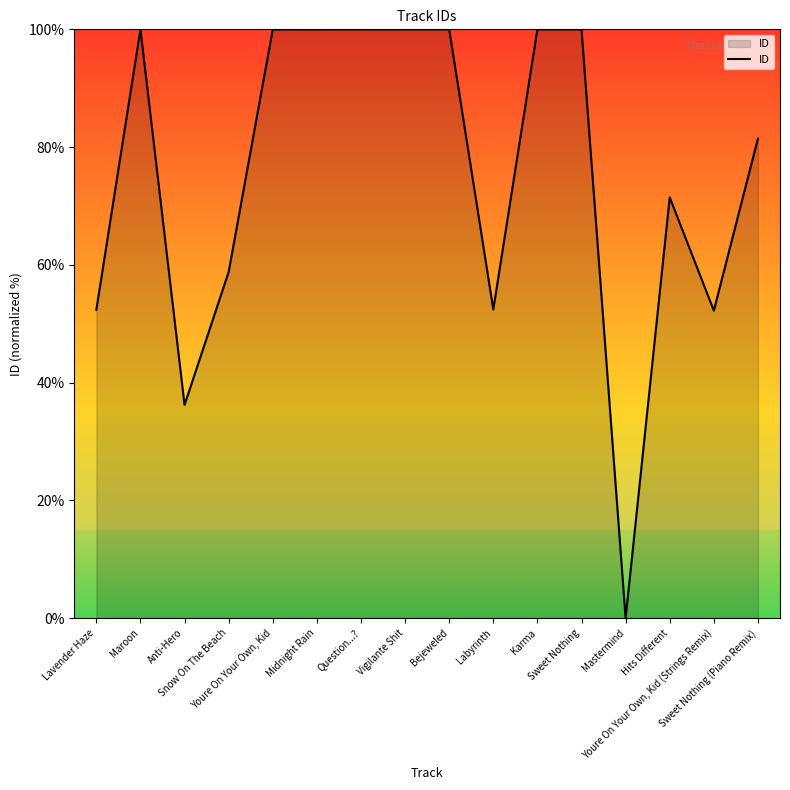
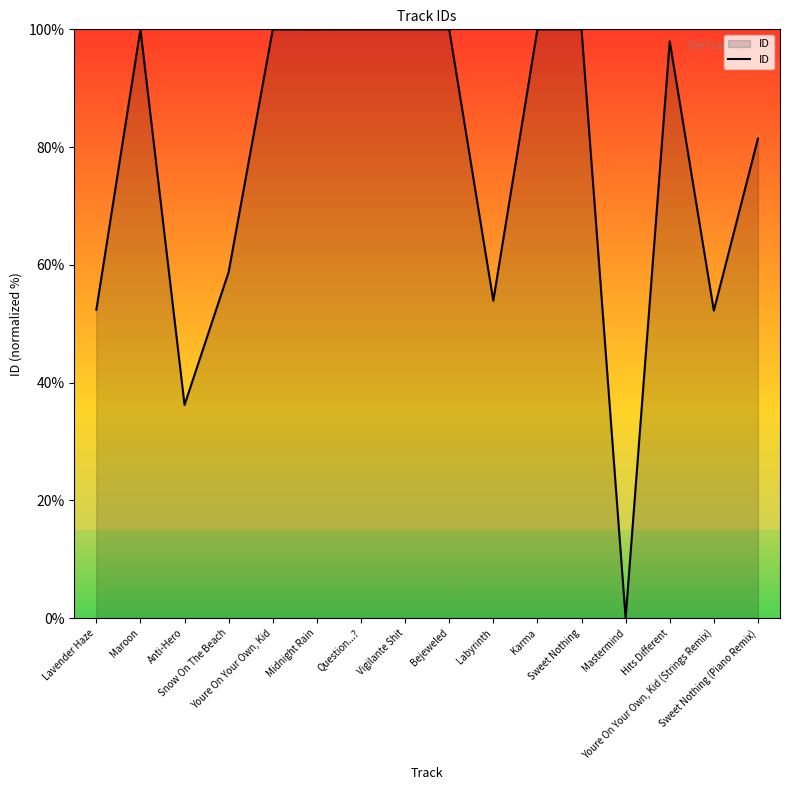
  {
    "Lavender Haze": "52%",
    "Maroon": "100%",
    "Anti-Hero": "36%",
    "Snow On The Beach": "59%",
    "Youre On Your Own, Kid": "100%",
    "Midnight Rain": "100%",
    "Question...?": "100%",
    "Vigilante Shit": "100%",
    "Bejeweled": "100%",
-   "Labyrinth": "52%",
+   "Labyrinth": "54%",
    "Karma": "100%",
    "Sweet Nothing": "100%",
    "Mastermind": "0%",
-   "Hits Different": "71%",
+   "Hits Different": "98%",
    "Youre On Your Own, Kid (Strings Remix)": "52%",
    "Sweet Nothing (Piano Remix)": "81%"
  }
